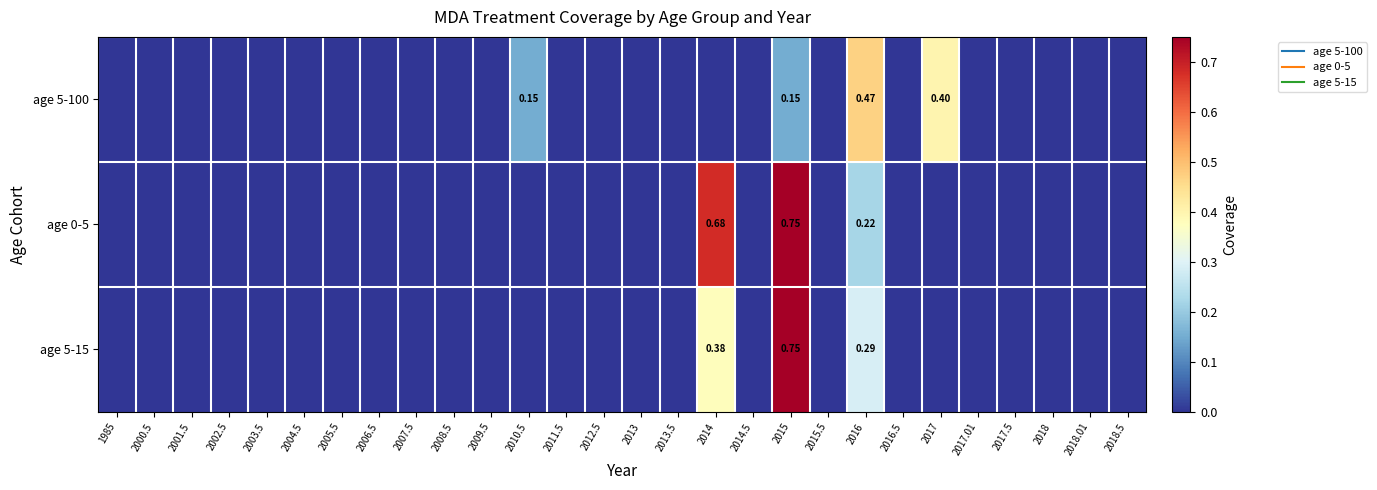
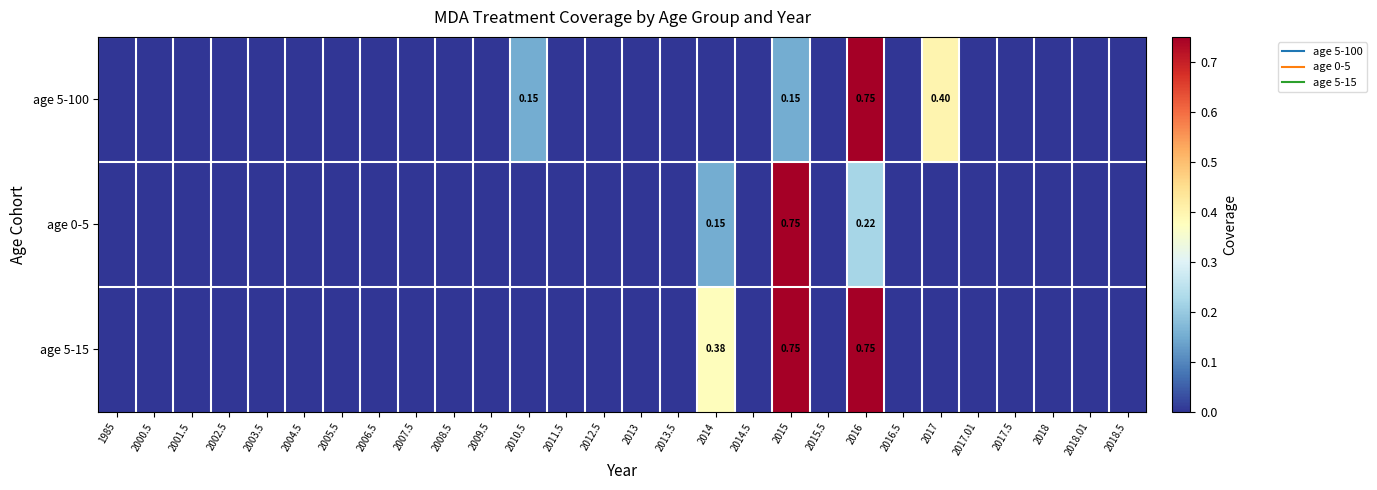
  {
    "age 5-100": {
      "2010.5": 0.15,
      "2015": 0.15,
-     "2016": 0.47,
+     "2016": 0.75,
      "2017": 0.40
    },
    "age 0-5": {
-     "2014": 0.68,
+     "2014": 0.15,
      "2015": 0.75,
      "2016": 0.22
    },
    "age 5-15": {
      "2014": 0.38,
      "2015": 0.75,
-     "2016": 0.29
+     "2016": 0.75
    }
  }
